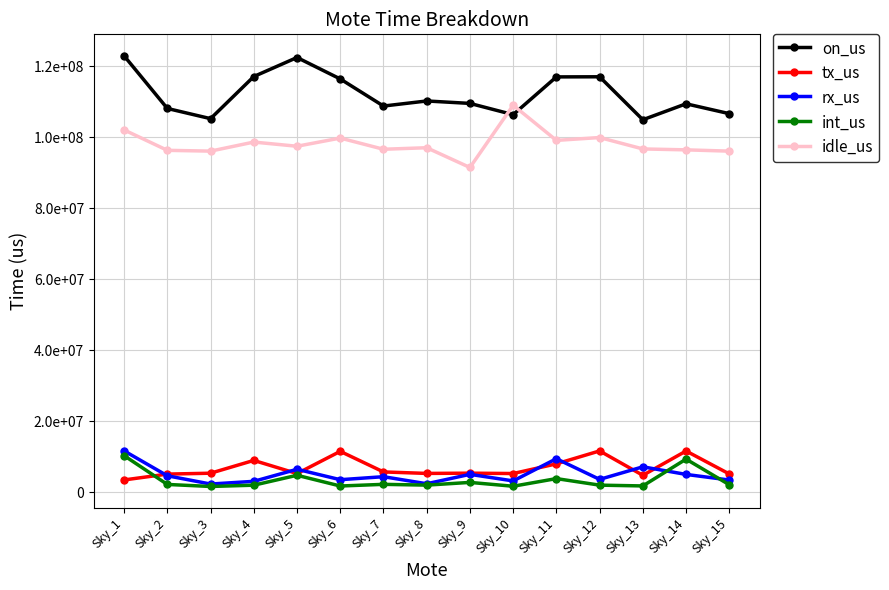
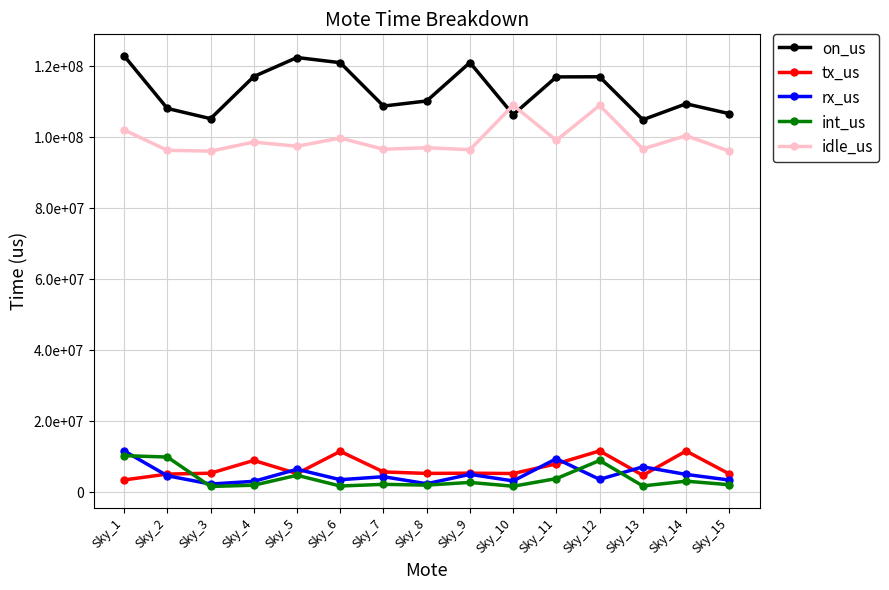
  {
    "on_us": {
      "Sky_1": 123000000,
      "Sky_2": 108000000,
      "Sky_3": 105000000,
      "Sky_4": 117000000,
      "Sky_5": 123000000,
-     "Sky_6": 116000000,
+     "Sky_6": 121000000,
      "Sky_7": 109000000,
      "Sky_8": 110000000,
-     "Sky_9": 110000000,
+     "Sky_9": 121000000,
      "Sky_10": 106000000,
      "Sky_11": 117000000,
      "Sky_12": 117000000,
      "Sky_13": 105000000,
      "Sky_14": 109000000,
      "Sky_15": 107000000
    },
    "tx_us": {
      "Sky_1": 3000000,
      "Sky_3": 5000000,
      "Sky_4": 9000000,
      "Sky_6": 11000000,
      "Sky_7": 6000000,
      "Sky_8": 5000000,
      "Sky_10": 5000000,
      "Sky_11": 8000000,
      "Sky_12": 12000000,
      "Sky_13": 5000000,
      "Sky_14": 12000000,
      "Sky_15": 5000000
    },
    "rx_us": {
      "Sky_1": 12000000,
      "Sky_4": 3000000,
      "Sky_5": 6000000,
      "Sky_6": 3000000,
      "Sky_7": 4000000,
      "Sky_10": 3000000,
      "Sky_11": 9000000,
      "Sky_12": 4000000,
      "Sky_13": 7000000,
      "Sky_14": 5000000,
      "Sky_15": 3000000
    },
    "int_us": {
      "Sky_1": 10000000,
-     "Sky_2": 2000000,
+     "Sky_2": 10000000,
      "Sky_4": 2000000,
      "Sky_6": 2000000,
      "Sky_7": 2000000,
      "Sky_9": 3000000,
      "Sky_10": 2000000,
      "Sky_11": 4000000,
-     "Sky_12": 2000000,
+     "Sky_12": 9000000,
      "Sky_13": 2000000,
-     "Sky_14": 9000000,
+     "Sky_14": 3000000,
      "Sky_15": 2000000
    },
    "idle_us": {
      "Sky_1": 102000000,
      "Sky_2": 96000000,
      "Sky_3": 96000000,
      "Sky_4": 99000000,
      "Sky_5": 97000000,
      "Sky_6": 100000000,
      "Sky_7": 97000000,
      "Sky_8": 97000000,
-     "Sky_9": 92000000,
+     "Sky_9": 97000000,
      "Sky_10": 109000000,
      "Sky_11": 99000000,
-     "Sky_12": 100000000,
+     "Sky_12": 109000000,
      "Sky_13": 97000000,
-     "Sky_14": 96000000,
+     "Sky_14": 100000000,
      "Sky_15": 96000000
    }
  }
